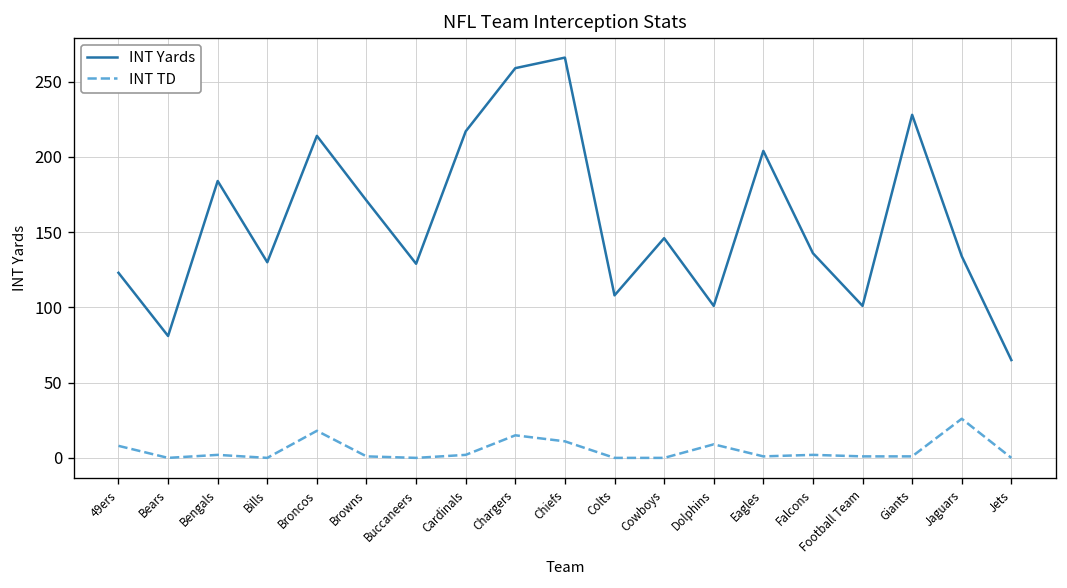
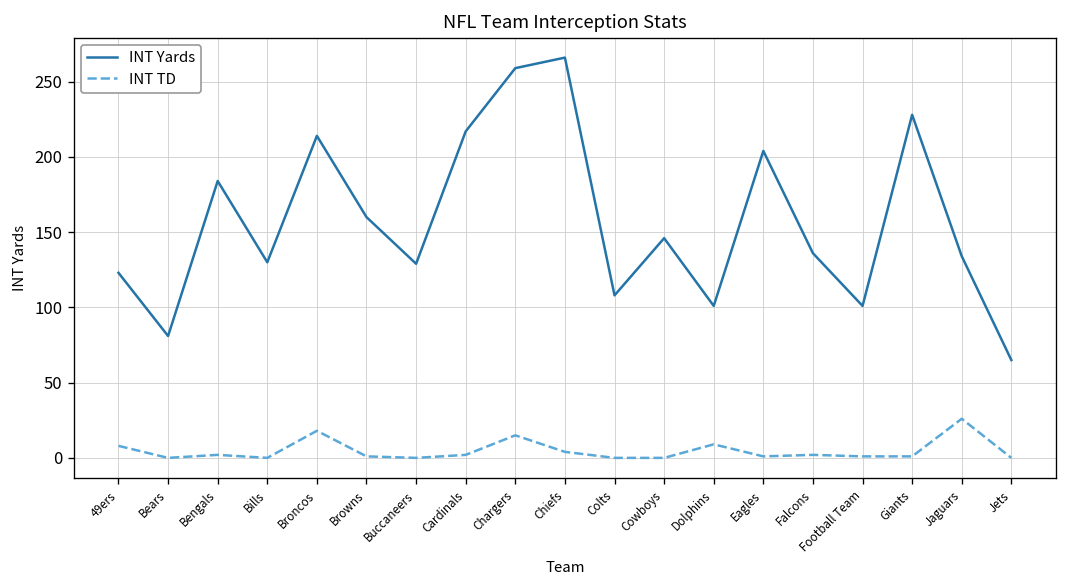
  {
    "INT Yards": {
      "49ers": 123,
      "Bears": 81,
      "Bengals": 184,
      "Bills": 130,
      "Broncos": 214,
-     "Browns": 171,
+     "Browns": 160,
      "Buccaneers": 129,
      "Cardinals": 217,
      "Chargers": 259,
      "Chiefs": 266,
      "Colts": 108,
      "Cowboys": 146,
      "Dolphins": 101,
      "Eagles": 204,
      "Falcons": 136,
      "Football Team": 101,
      "Giants": 228,
      "Jaguars": 134,
      "Jets": 65
    },
    "INT TD": {
      "49ers": 8,
      "Bears": 0,
      "Bengals": 2,
      "Bills": 0,
      "Broncos": 18,
      "Browns": 1,
      "Buccaneers": 0,
      "Cardinals": 2,
      "Chargers": 15,
-     "Chiefs": 11,
+     "Chiefs": 4,
      "Colts": 0,
      "Cowboys": 0,
      "Dolphins": 9,
      "Eagles": 1,
      "Falcons": 2,
      "Football Team": 1,
      "Giants": 1,
      "Jaguars": 26,
      "Jets": 0
    }
  }
